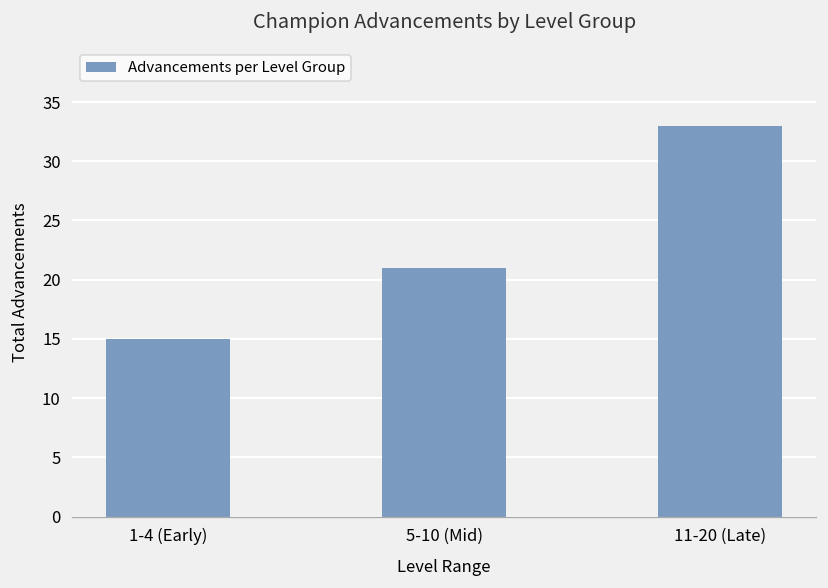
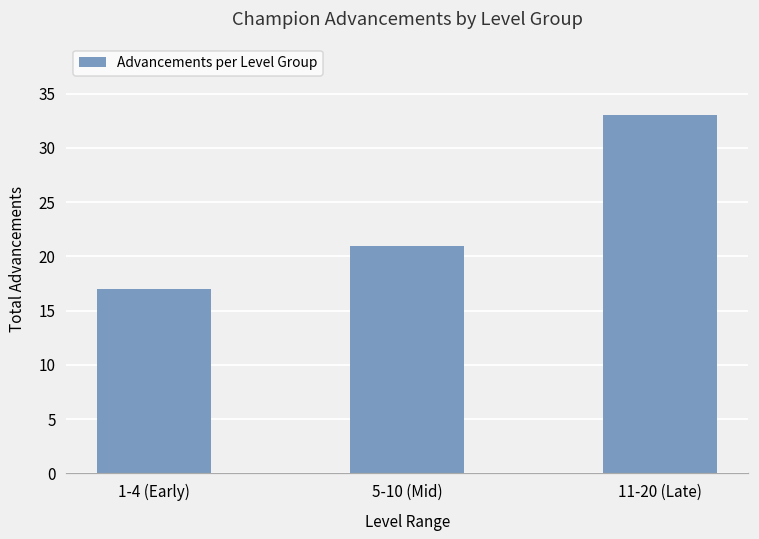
  {
-   "1-4 (Early)": 15,
+   "1-4 (Early)": 17,
    "5-10 (Mid)": 21,
    "11-20 (Late)": 33
  }
